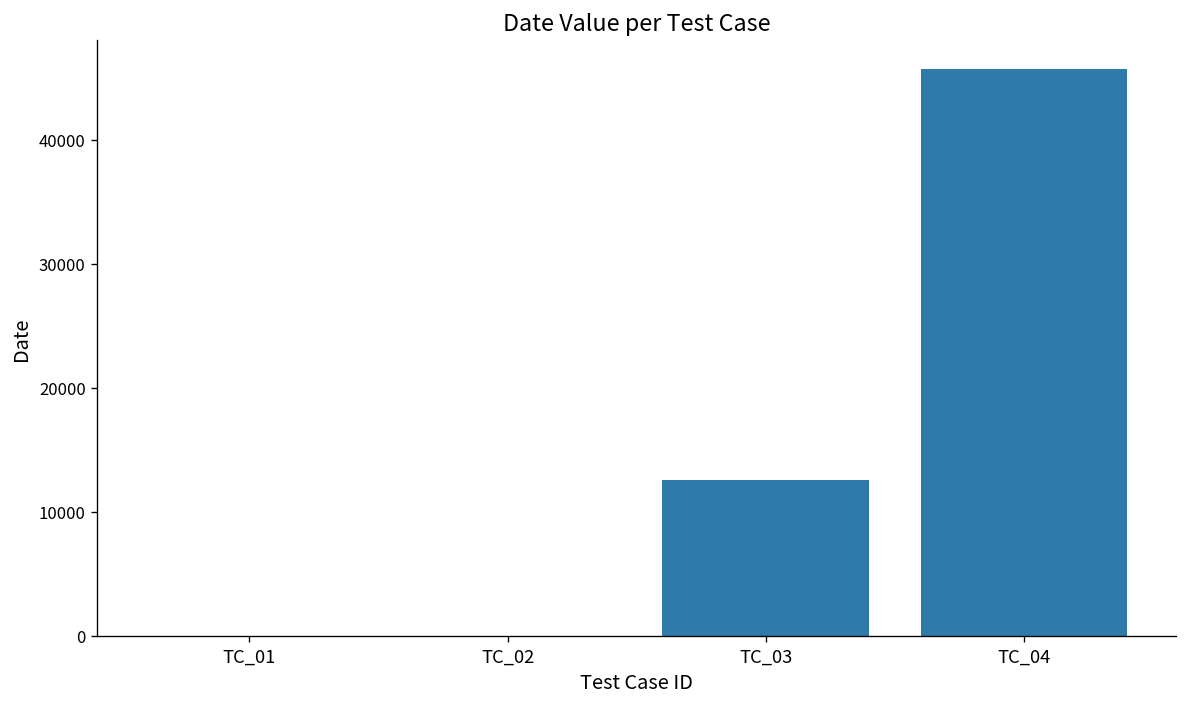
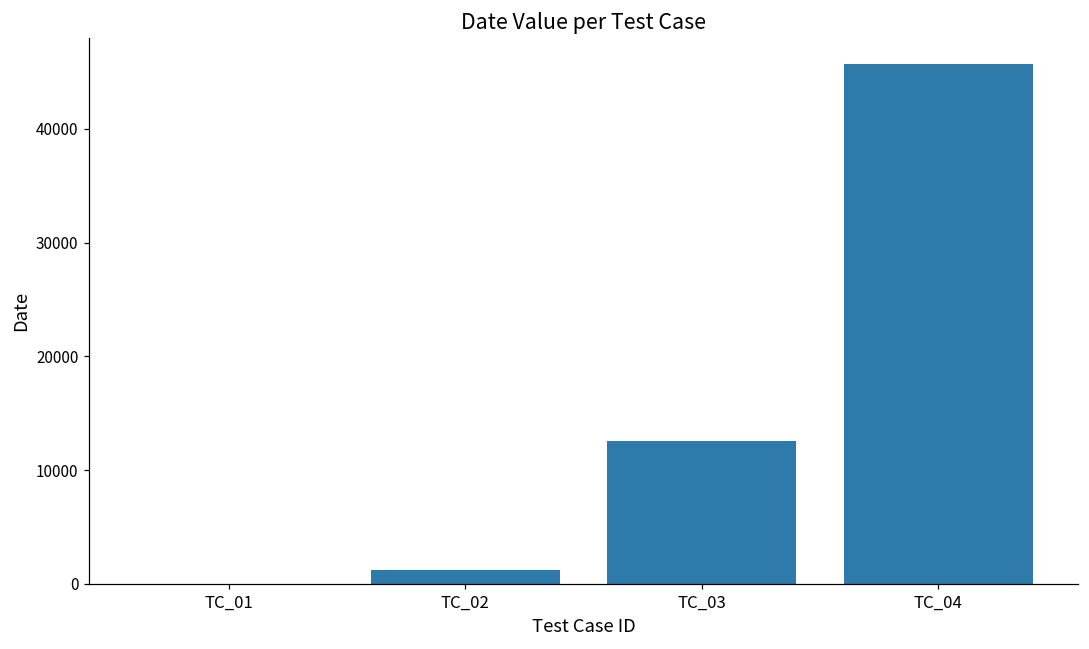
  {
-   "TC_02": 0,
+   "TC_02": 1200,
    "TC_03": 12600,
    "TC_04": 45700
  }
